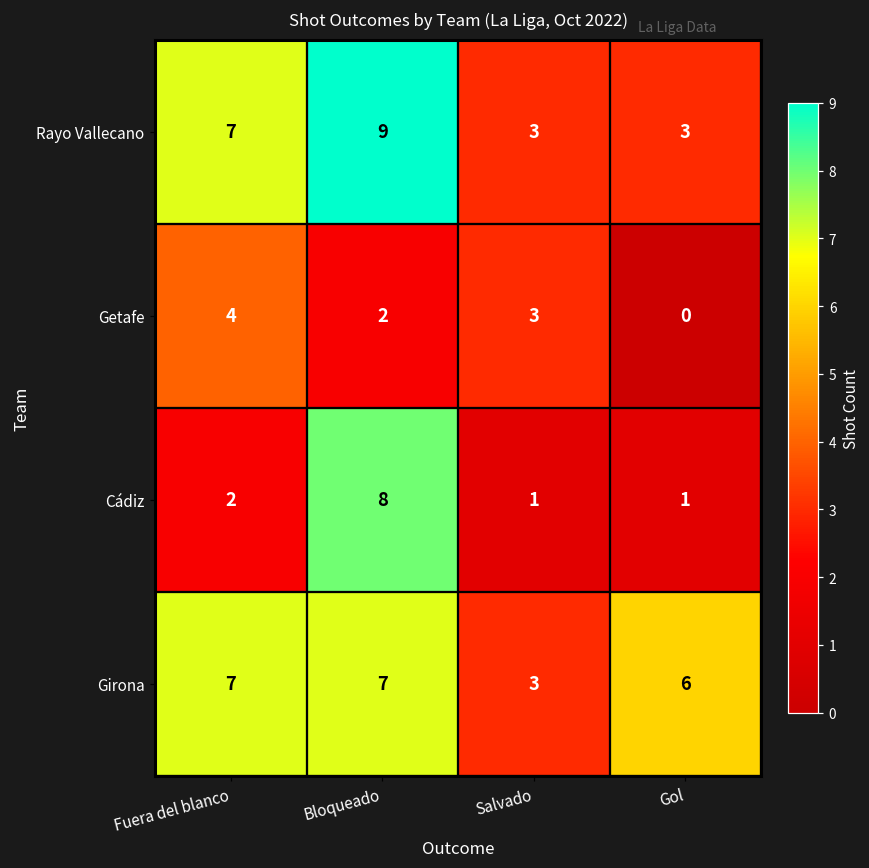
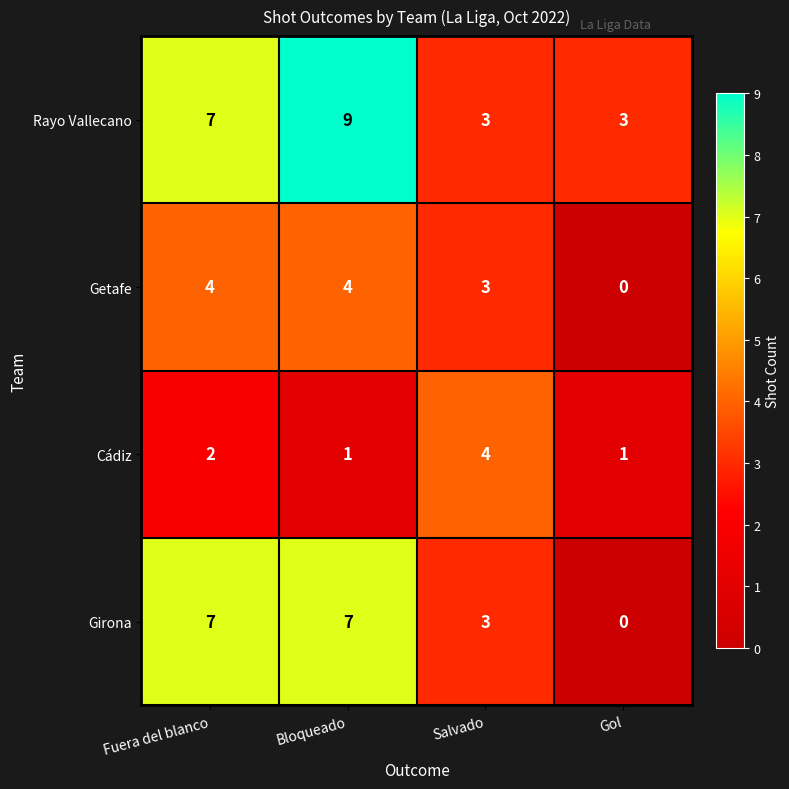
  {
    "Rayo Vallecano": {
      "Fuera del blanco": 7,
      "Bloqueado": 9,
      "Salvado": 3,
      "Gol": 3
    },
    "Getafe": {
      "Fuera del blanco": 4,
-     "Bloqueado": 2,
+     "Bloqueado": 4,
      "Salvado": 3,
      "Gol": 0
    },
    "Cádiz": {
      "Fuera del blanco": 2,
-     "Bloqueado": 8,
-     "Salvado": 1,
+     "Bloqueado": 1,
+     "Salvado": 4,
      "Gol": 1
    },
    "Girona": {
      "Fuera del blanco": 7,
      "Bloqueado": 7,
      "Salvado": 3,
-     "Gol": 6
+     "Gol": 0
    }
  }
